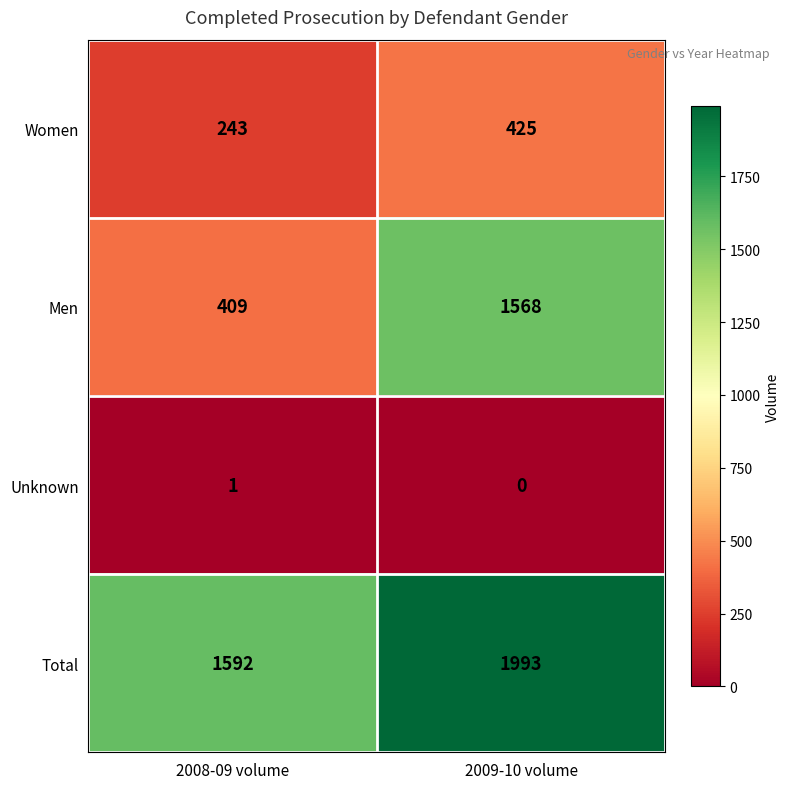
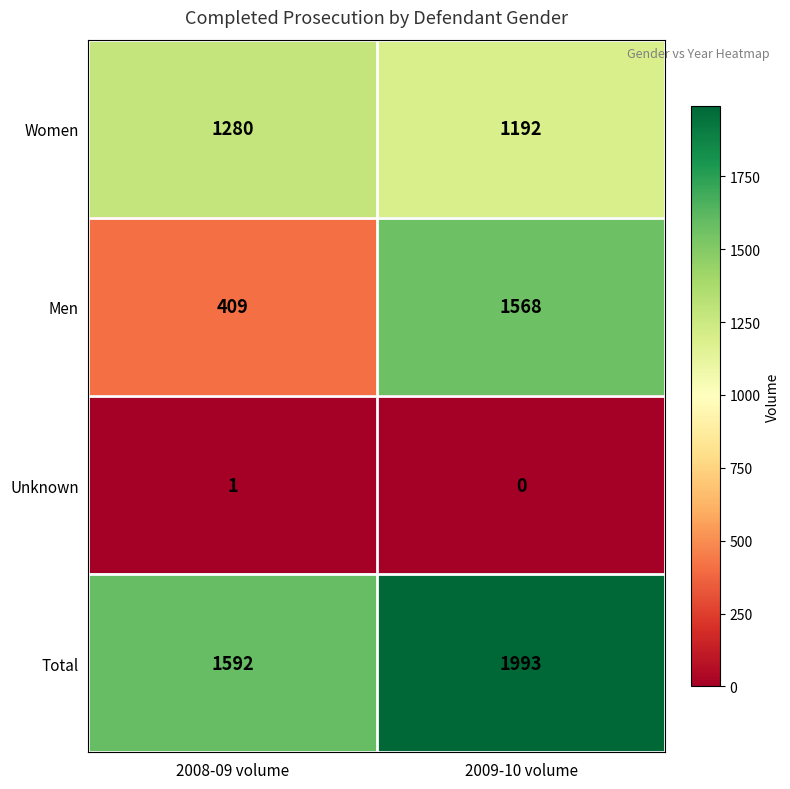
  {
    "Women": {
-     "2008-09 volume": 243,
-     "2009-10 volume": 425
+     "2008-09 volume": 1280,
+     "2009-10 volume": 1192
    },
    "Men": {
      "2008-09 volume": 409,
      "2009-10 volume": 1568
    },
    "Unknown": {
      "2008-09 volume": 1,
      "2009-10 volume": 0
    },
    "Total": {
      "2008-09 volume": 1592,
      "2009-10 volume": 1993
    }
  }
